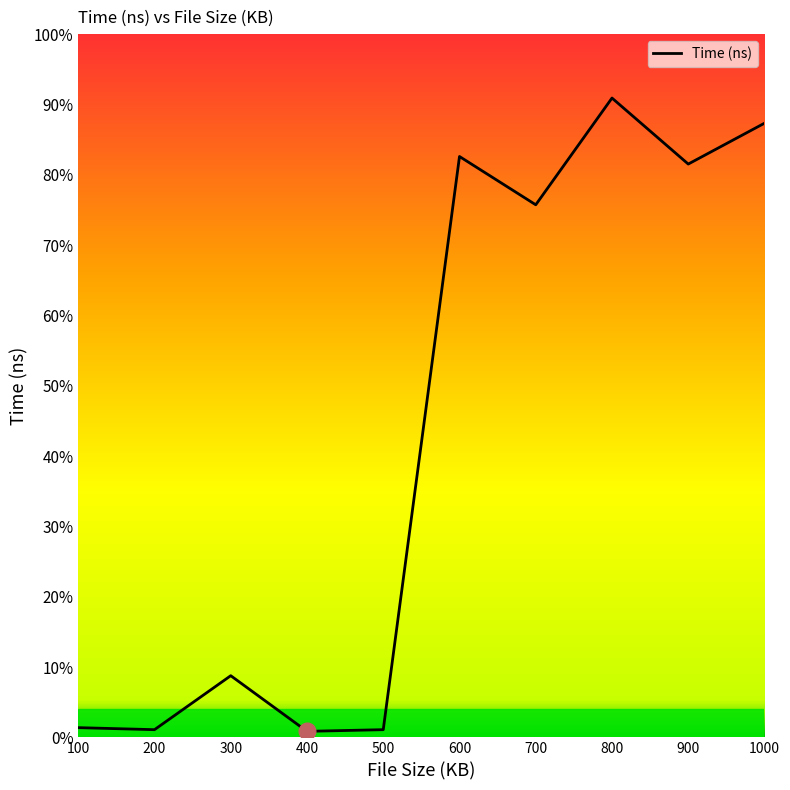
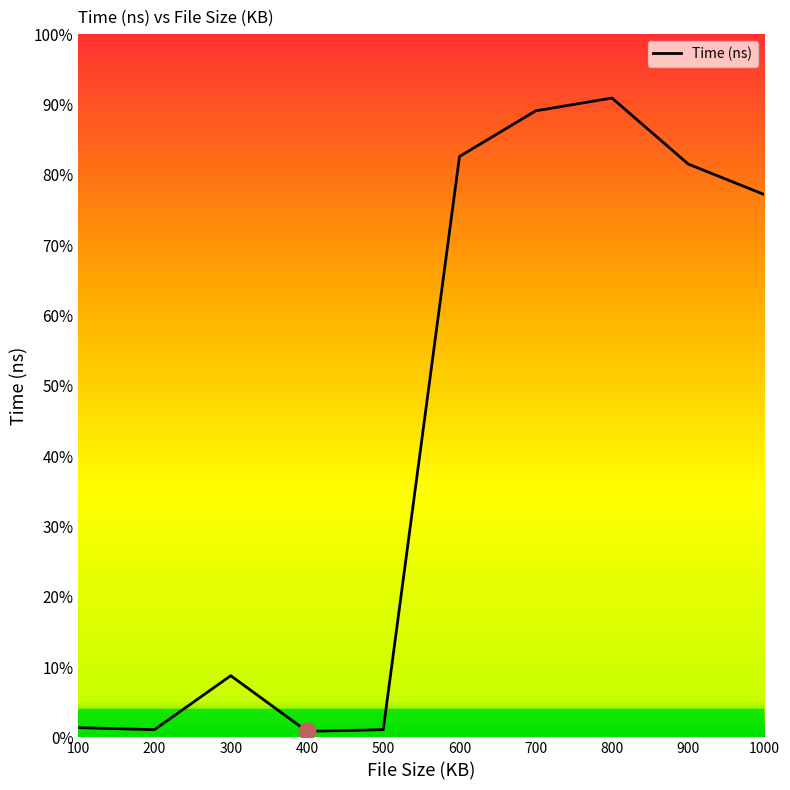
  {
    "Time (ns)": {
      "300": "9%",
      "600": "83%",
-     "700": "76%",
+     "700": "89%",
      "800": "91%",
      "900": "82%",
-     "1000": "87%"
+     "1000": "77%"
    }
  }
